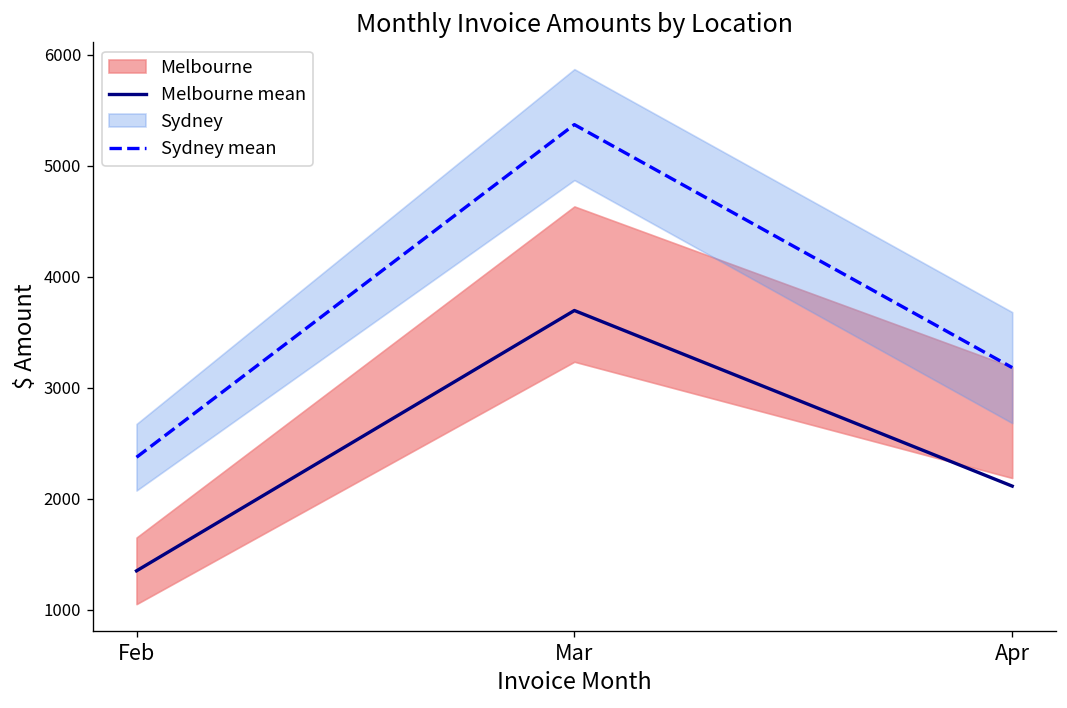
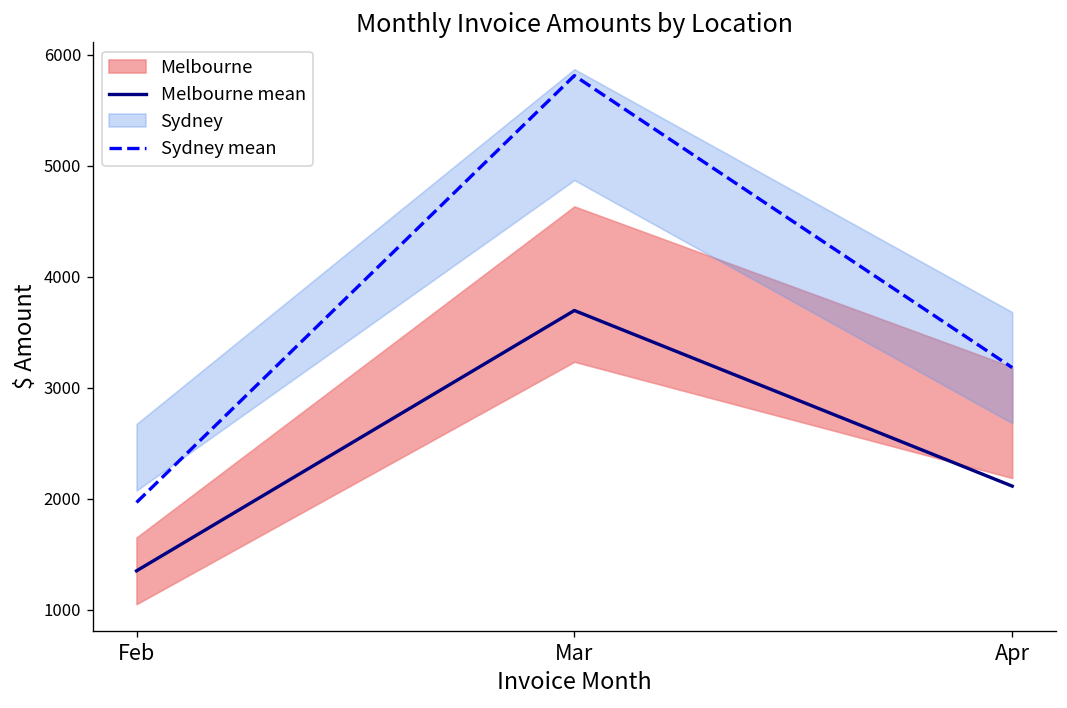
  {
    "Melbourne mean": {
      "Feb": 1300,
      "Mar": 3700,
      "Apr": 2100
    },
    "Sydney mean": {
-     "Feb": 2400,
-     "Mar": 5400
+     "Feb": 2000,
+     "Mar": 5800
    }
  }
